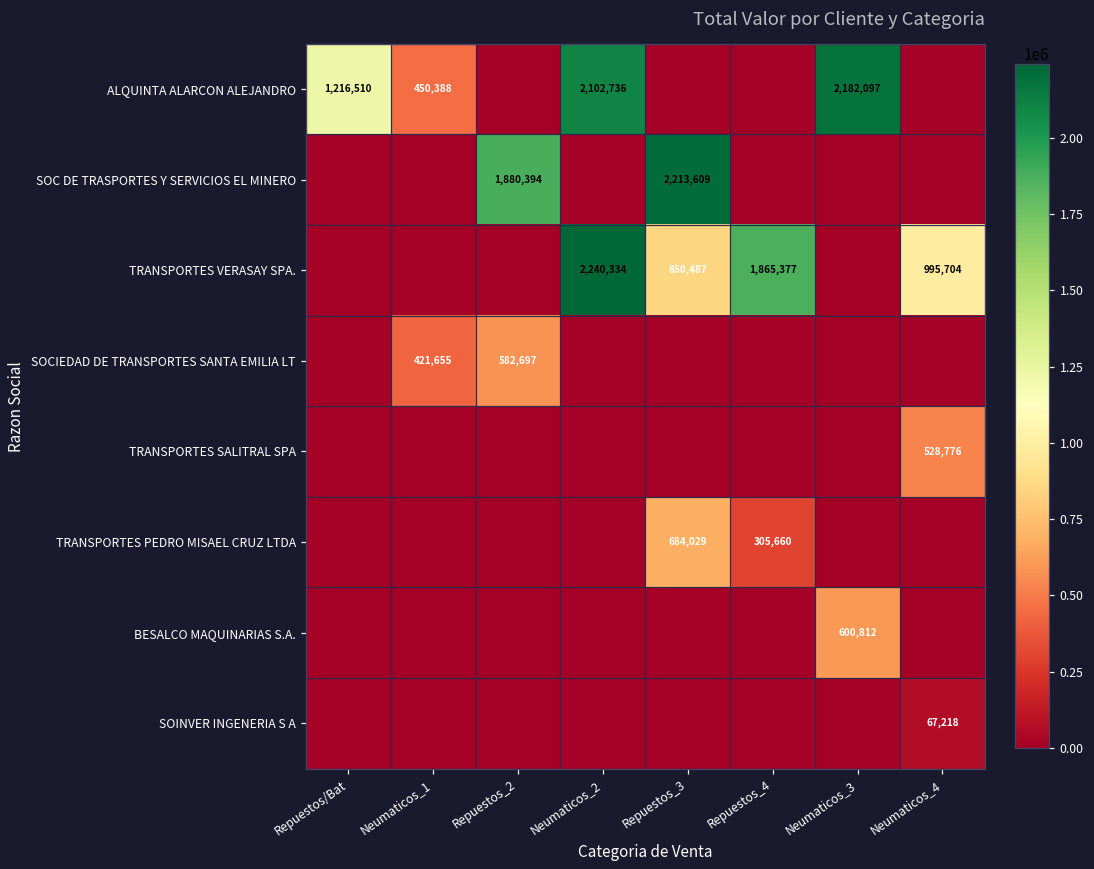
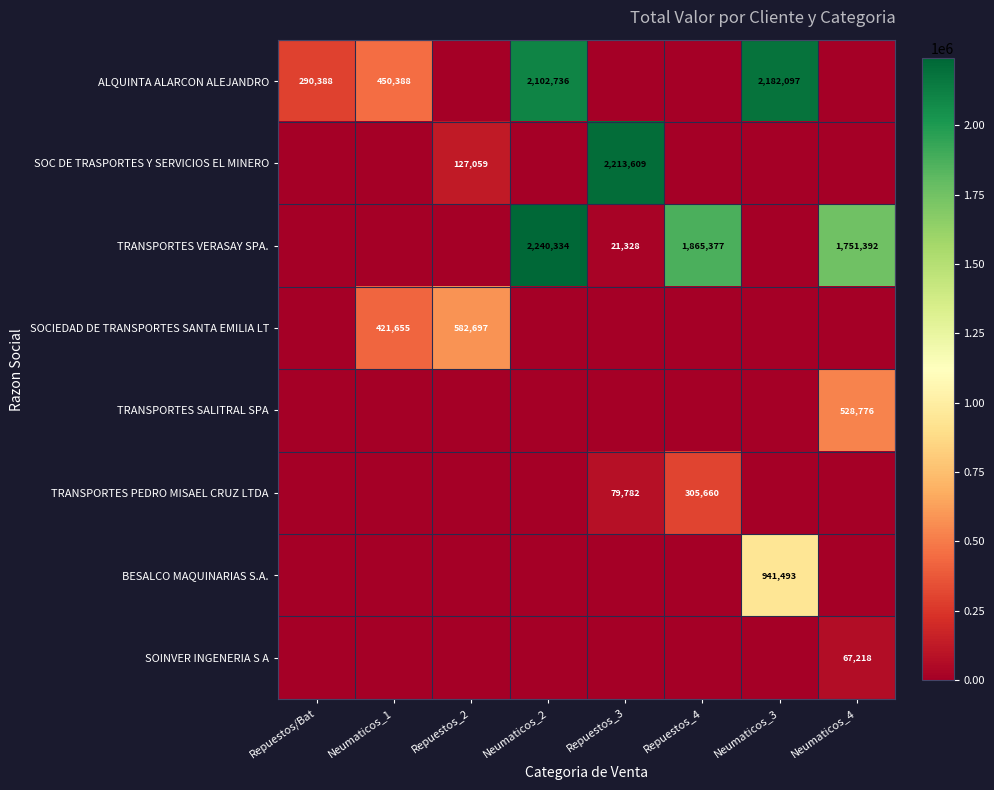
  {
    "ALQUINTA ALARCON ALEJANDRO": {
-     "Repuestos/Bat": "1,216,510",
+     "Repuestos/Bat": "290,388",
      "Neumaticos_1": "450,388",
      "Neumaticos_2": "2,102,736",
      "Neumaticos_3": "2,182,097"
    },
    "SOC DE TRASPORTES Y SERVICIOS EL MINERO": {
-     "Repuestos_2": "1,880,394",
+     "Repuestos_2": "127,059",
      "Repuestos_3": "2,213,609"
    },
    "TRANSPORTES VERASAY SPA.": {
      "Neumaticos_2": "2,240,334",
-     "Repuestos_3": "850,487",
+     "Repuestos_3": "21,328",
      "Repuestos_4": "1,865,377",
-     "Neumaticos_4": "995,704"
+     "Neumaticos_4": "1,751,392"
    },
    "SOCIEDAD DE TRANSPORTES SANTA EMILIA LT": {
      "Neumaticos_1": "421,655",
      "Repuestos_2": "582,697"
    },
    "TRANSPORTES SALITRAL SPA": {
      "Neumaticos_4": "528,776"
    },
    "TRANSPORTES PEDRO MISAEL CRUZ LTDA": {
-     "Repuestos_3": "684,029",
+     "Repuestos_3": "79,782",
      "Repuestos_4": "305,660"
    },
    "BESALCO MAQUINARIAS S.A.": {
-     "Neumaticos_3": "600,812"
+     "Neumaticos_3": "941,493"
    },
    "SOINVER INGENERIA S A": {
      "Neumaticos_4": "67,218"
    }
  }
